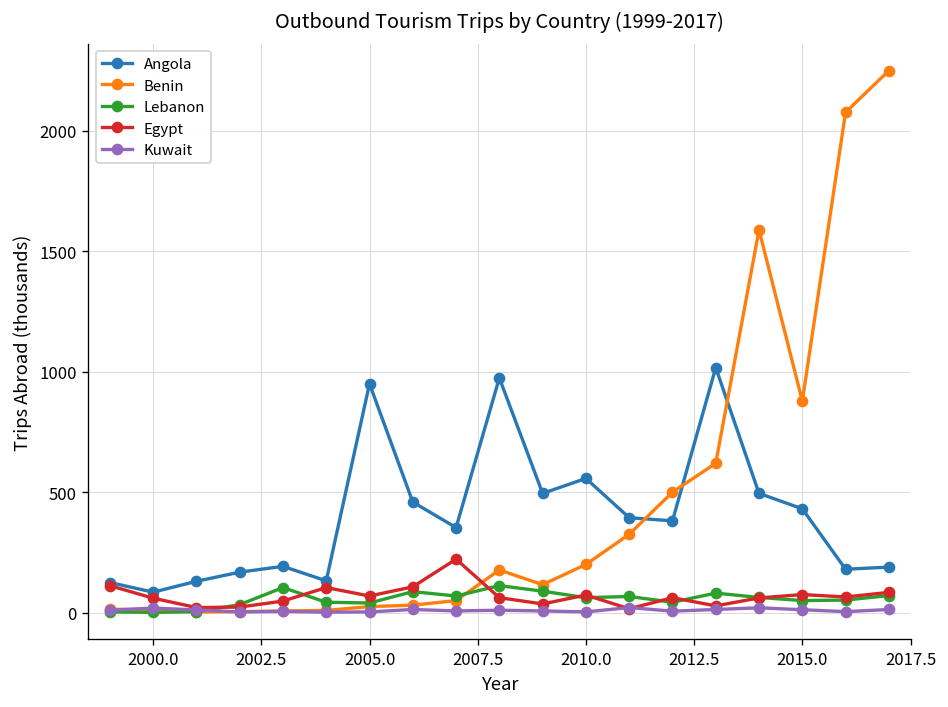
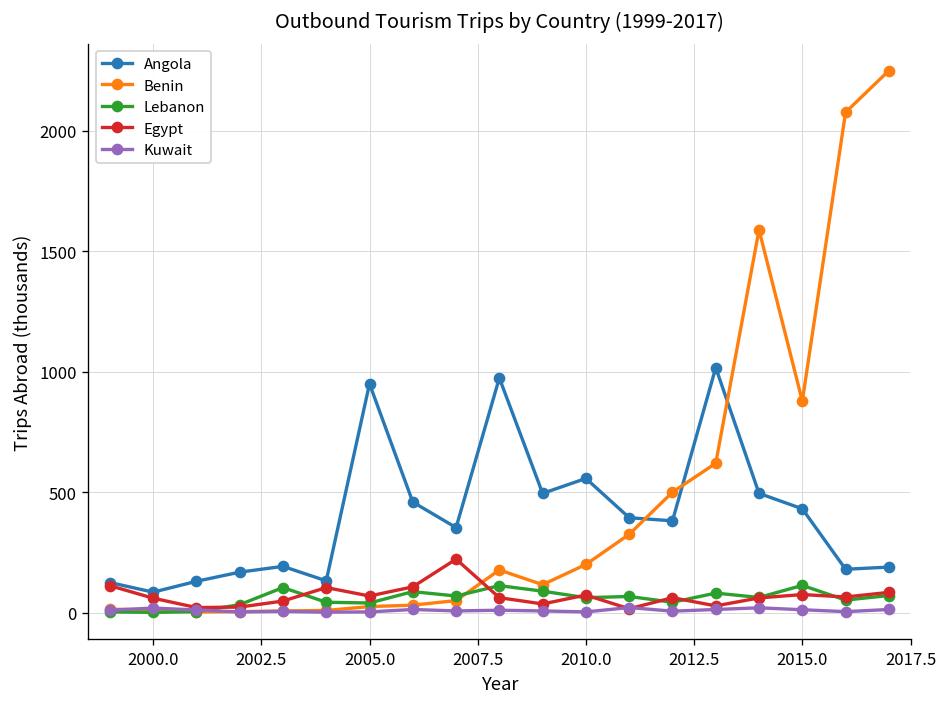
  {
    "Angola": {
      "2000.0": 90,
      "2005.0": 950,
      "2010.0": 560,
      "2015.0": 430
    },
    "Benin": {
      "2005.0": 30,
      "2010.0": 200,
      "2015.0": 880
    },
    "Lebanon": {
      "2005.0": 40,
-     "2015.0": 50
+     "2015.0": 110
    },
    "Egypt": {
      "2000.0": 60,
      "2005.0": 70,
      "2015.0": 80
    },
    "Kuwait": {
      "2005.0": 0,
      "2010.0": 0,
      "2015.0": 10
    }
  }
